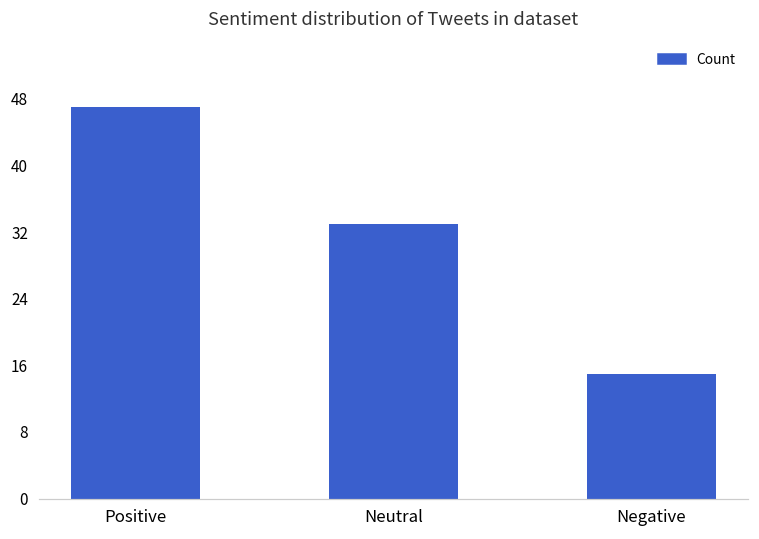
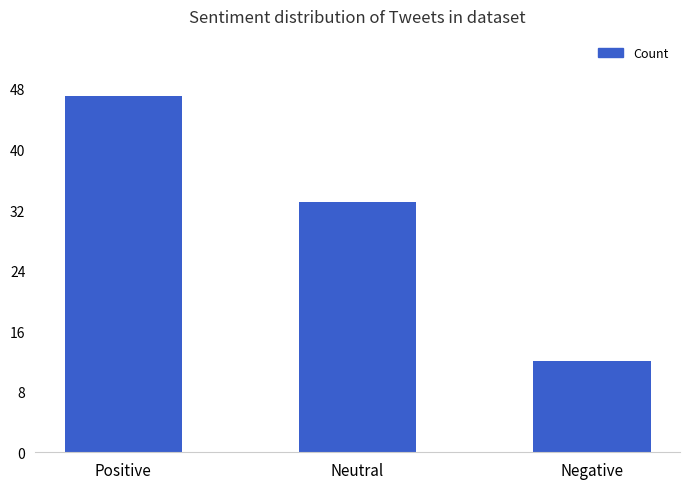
  {
    "Positive": 47,
    "Neutral": 33,
-   "Negative": 15
+   "Negative": 12
  }
